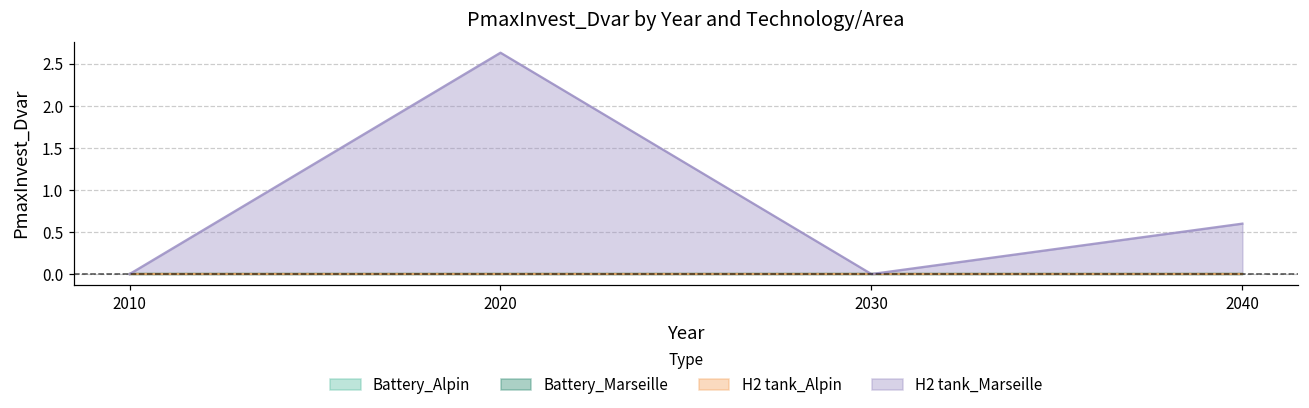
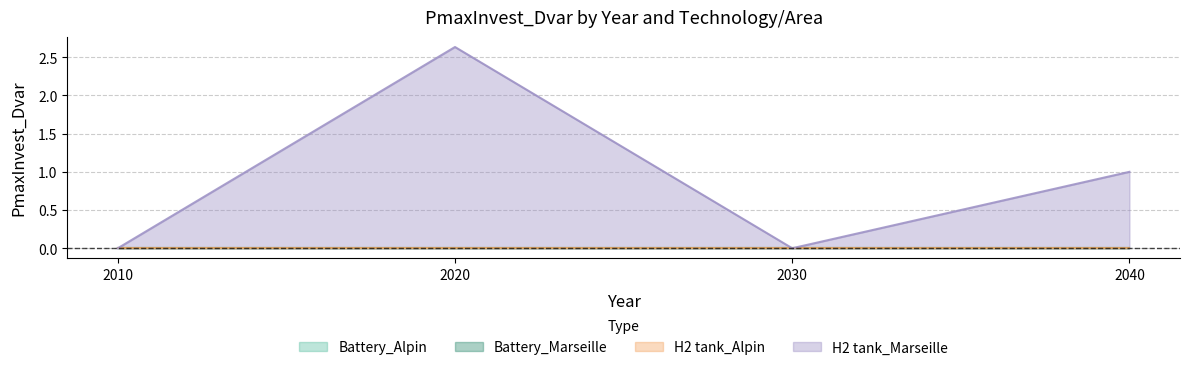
  {
    "H2 tank_Alpin": {
      "2020": 0.0,
      "2040": 0.0
    },
    "H2 tank_Marseille": {
      "2020": 2.6,
-     "2040": 0.6
+     "2040": 1.0
    }
  }
